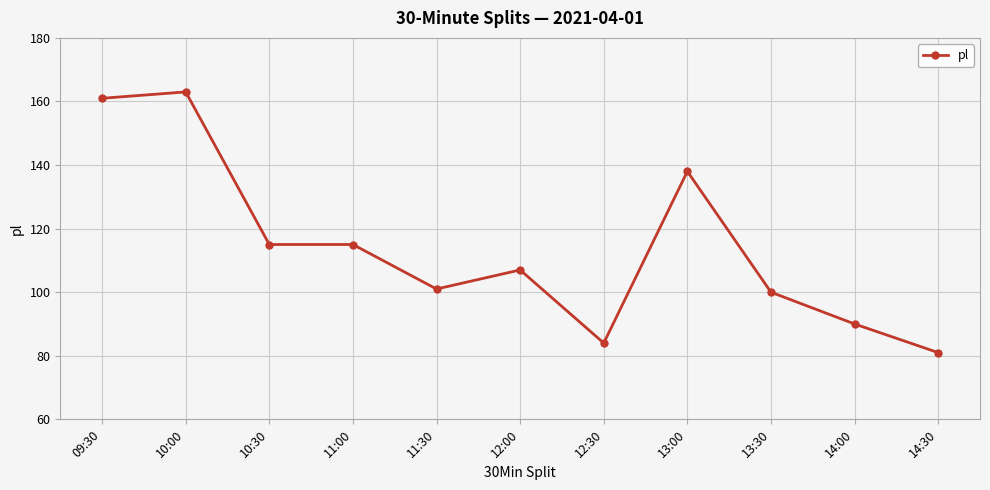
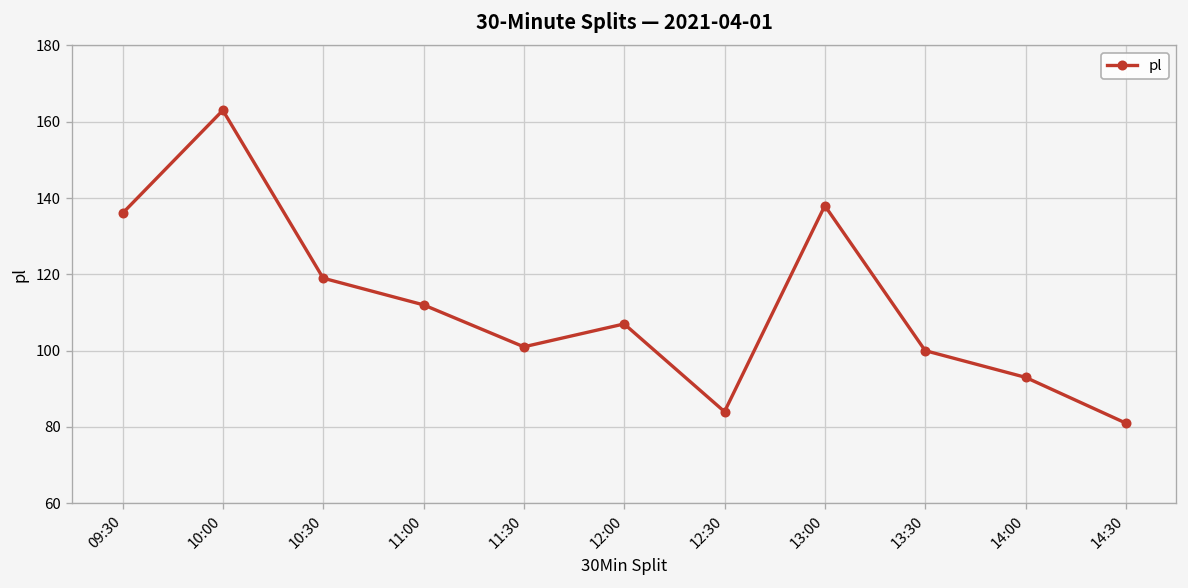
  {
-   "09:30": 161,
+   "09:30": 136,
    "10:00": 163,
-   "10:30": 115,
-   "11:00": 115,
+   "10:30": 119,
+   "11:00": 112,
    "11:30": 101,
    "12:00": 107,
    "12:30": 84,
    "13:00": 138,
    "13:30": 100,
-   "14:00": 90,
+   "14:00": 93,
    "14:30": 81
  }
